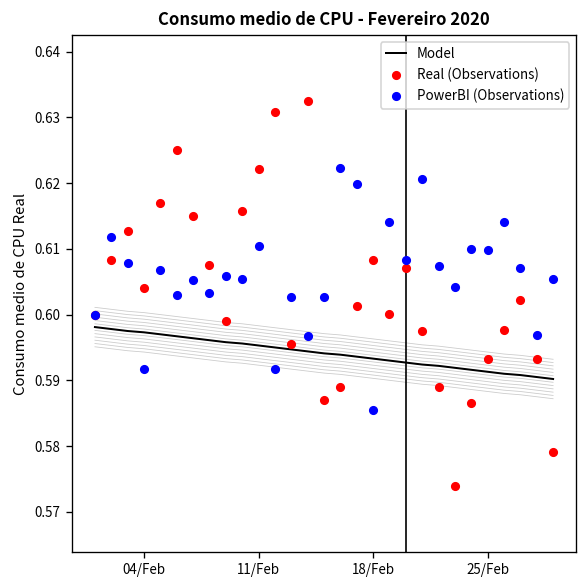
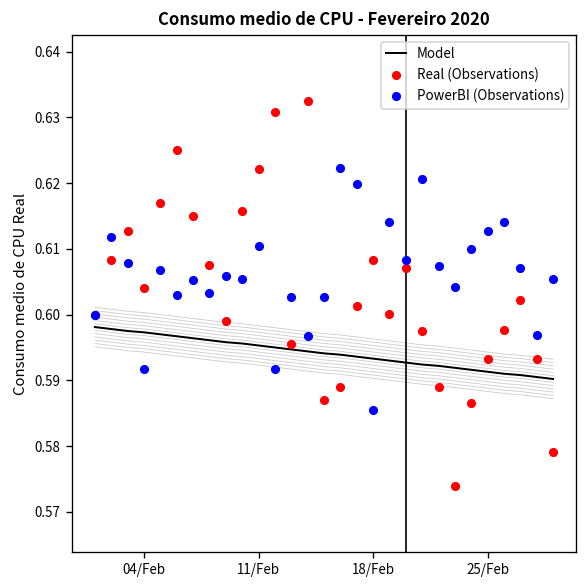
  {
    "PowerBI (Observations)": {
-     "25/Feb": 0.610
+     "25/Feb": 0.613
    },
    "Model": {
      "04/Feb": 0.597,
      "11/Feb": 0.595,
      "18/Feb": 0.593,
      "25/Feb": 0.591
    }
  }
